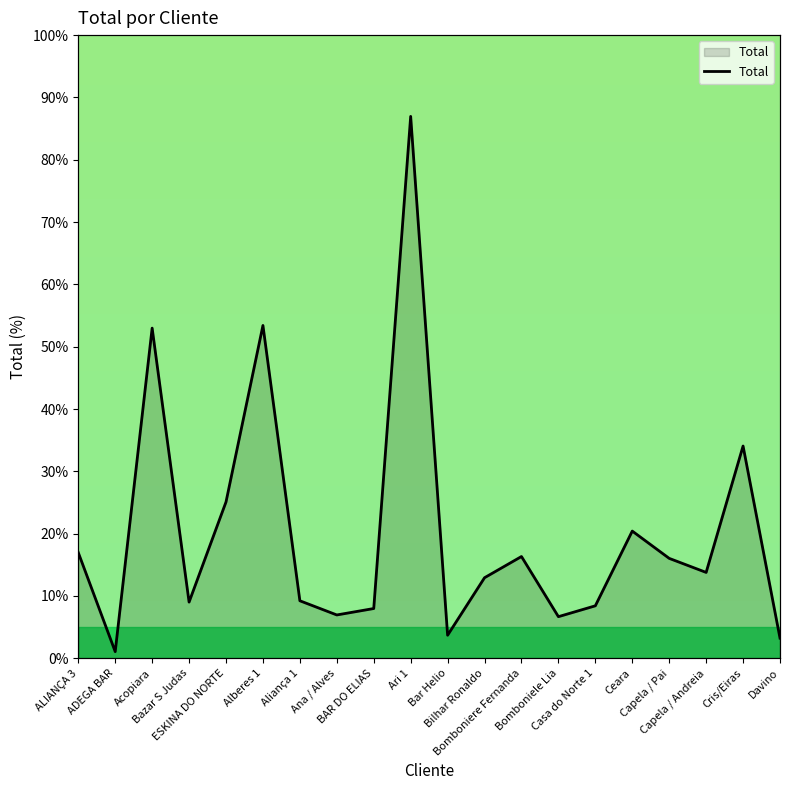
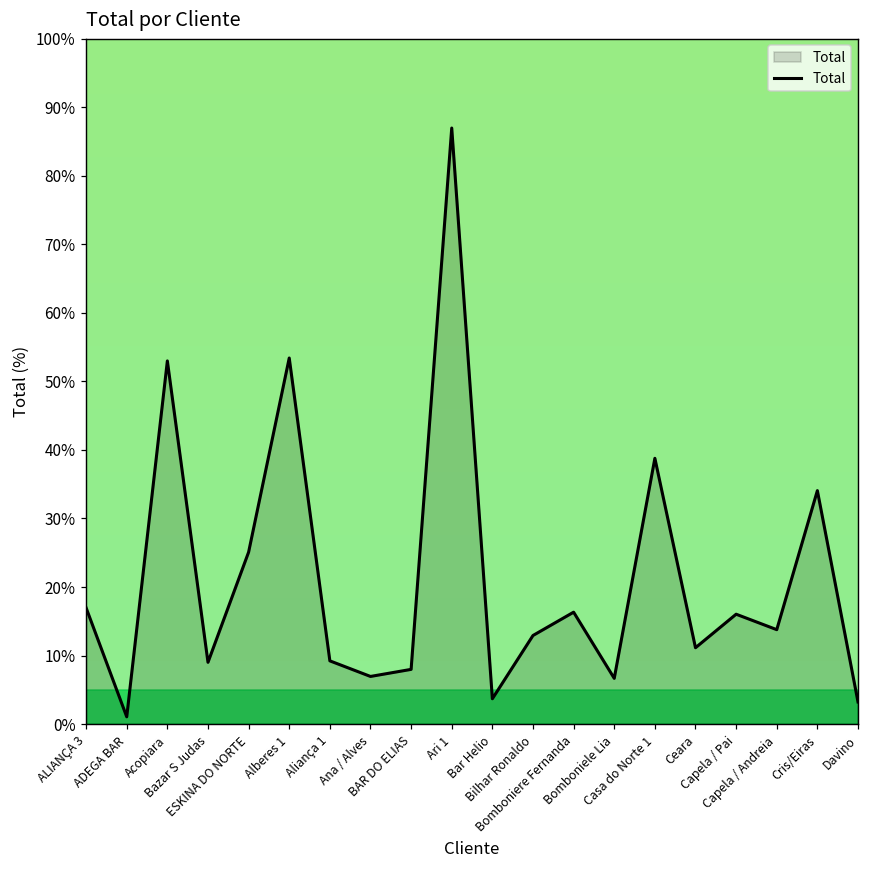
  {
    "ALIANÇA 3": "17%",
    "Acopiara": "53%",
    "Bazar S Judas": "9%",
    "ESKINA DO NORTE": "25%",
    "Alberes 1": "53%",
    "Aliança 1": "9%",
    "Ana / Alves": "7%",
    "BAR DO ELIAS": "8%",
    "Ari 1": "87%",
    "Bilhar Ronaldo": "13%",
    "Bomboniere Fernanda": "16%",
    "Bomboniele Lia": "7%",
-   "Casa do Norte 1": "8%",
-   "Ceara": "20%",
+   "Casa do Norte 1": "39%",
+   "Ceara": "11%",
    "Capela / Pai": "16%",
    "Capela / Andreia": "14%",
    "Cris/Eiras": "34%"
  }
